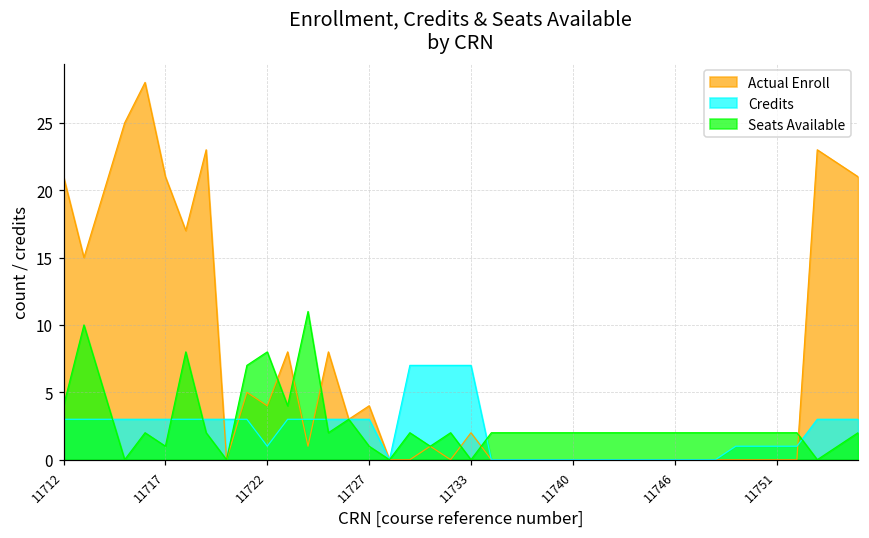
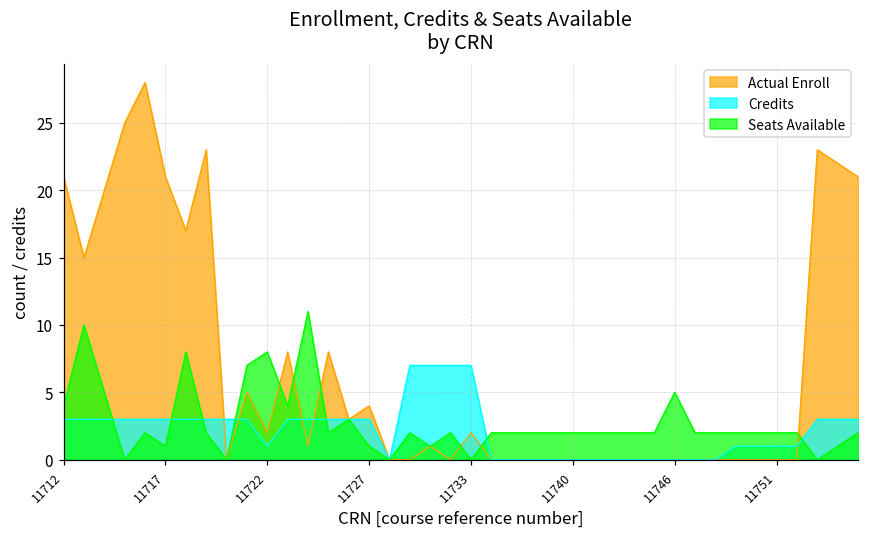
  {
    "Actual Enroll": {
      "11712": 21,
      "11717": 21,
-     "11722": 4,
+     "11722": 2,
      "11727": 4,
      "11733": 2,
      "11751": 0
    },
    "Credits": {
      "11712": 3,
      "11717": 3,
      "11722": 1,
      "11727": 3,
      "11733": 7,
      "11751": 1
    },
    "Seats Available": {
      "11712": 4,
      "11717": 1,
      "11722": 8,
      "11727": 1,
      "11733": 0,
      "11740": 2,
-     "11746": 2,
+     "11746": 5,
      "11751": 2
    }
  }
